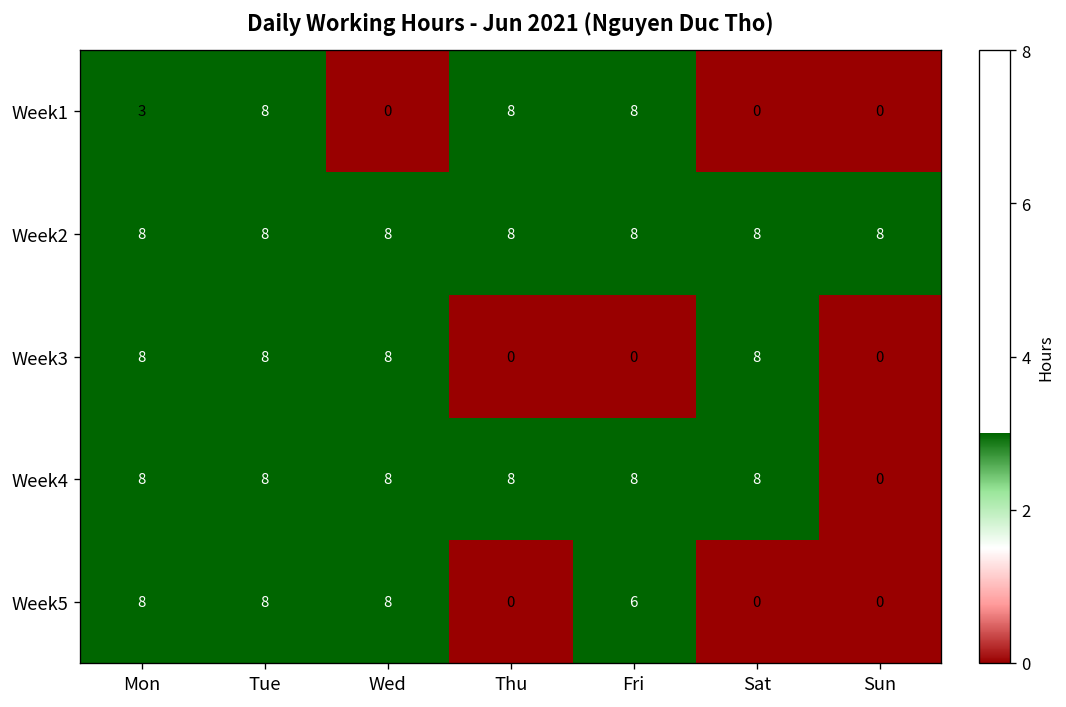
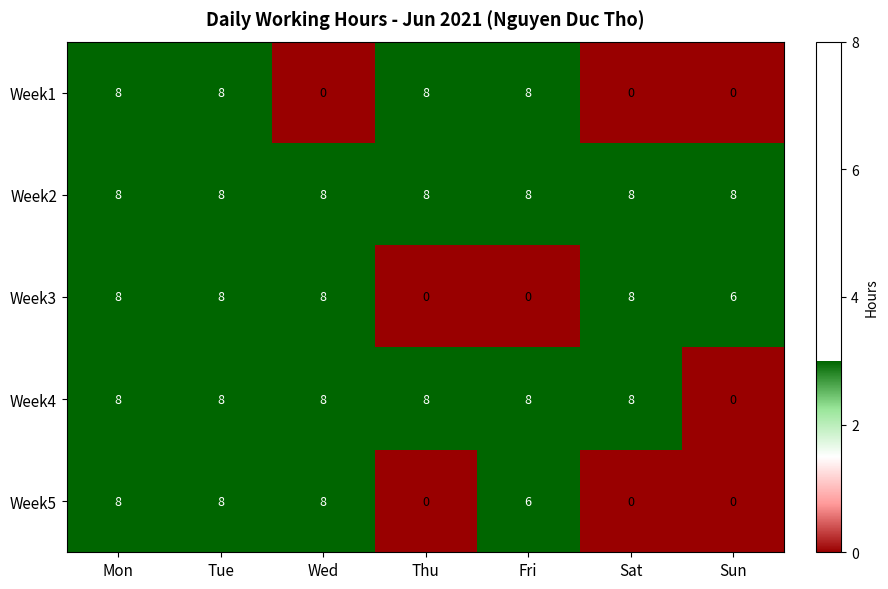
  {
    "Week1": {
-     "Mon": 3,
+     "Mon": 8,
      "Tue": 8,
      "Wed": 0,
      "Thu": 8,
      "Fri": 8,
      "Sat": 0,
      "Sun": 0
    },
    "Week2": {
      "Mon": 8,
      "Tue": 8,
      "Wed": 8,
      "Thu": 8,
      "Fri": 8,
      "Sat": 8,
      "Sun": 8
    },
    "Week3": {
      "Mon": 8,
      "Tue": 8,
      "Wed": 8,
      "Thu": 0,
      "Fri": 0,
      "Sat": 8,
-     "Sun": 0
+     "Sun": 6
    },
    "Week4": {
      "Mon": 8,
      "Tue": 8,
      "Wed": 8,
      "Thu": 8,
      "Fri": 8,
      "Sat": 8,
      "Sun": 0
    },
    "Week5": {
      "Mon": 8,
      "Tue": 8,
      "Wed": 8,
      "Thu": 0,
      "Fri": 6,
      "Sat": 0,
      "Sun": 0
    }
  }
